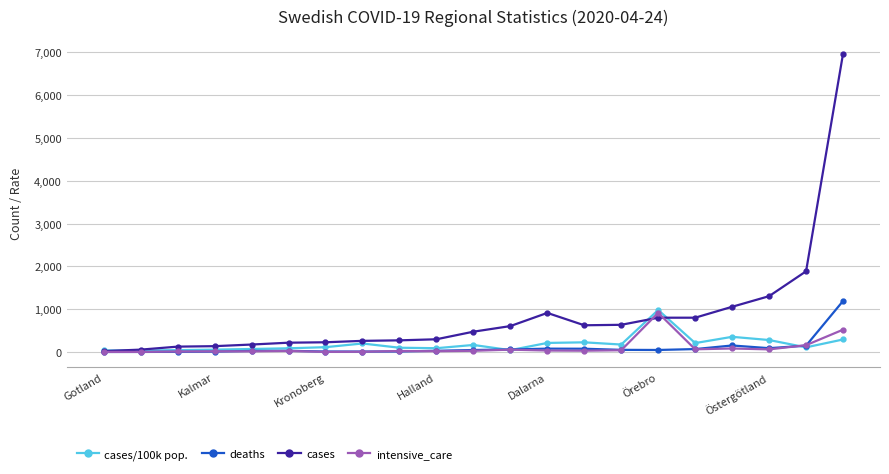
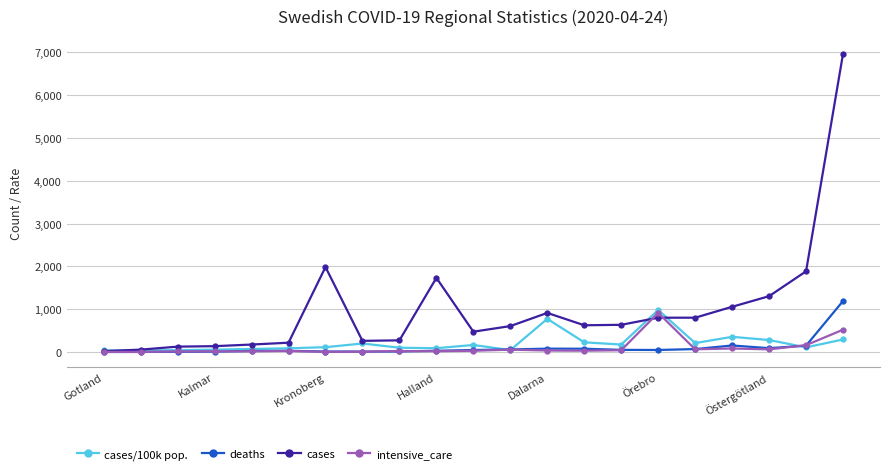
  {
    "cases/100k pop.": {
      "Kronoberg": "100",
      "Halland": "100",
-     "Dalarna": "200",
+     "Dalarna": "800",
      "Örebro": "1,000",
      "Östergötland": "300"
    },
    "deaths": {
      "Örebro": "0"
    },
    "cases": {
      "Kalmar": "100",
-     "Kronoberg": "200",
-     "Halland": "300",
+     "Kronoberg": "2,000",
+     "Halland": "1,700",
      "Dalarna": "900",
      "Örebro": "800",
      "Östergötland": "1,300"
    },
    "intensive_care": {
      "Örebro": "900"
    }
  }
